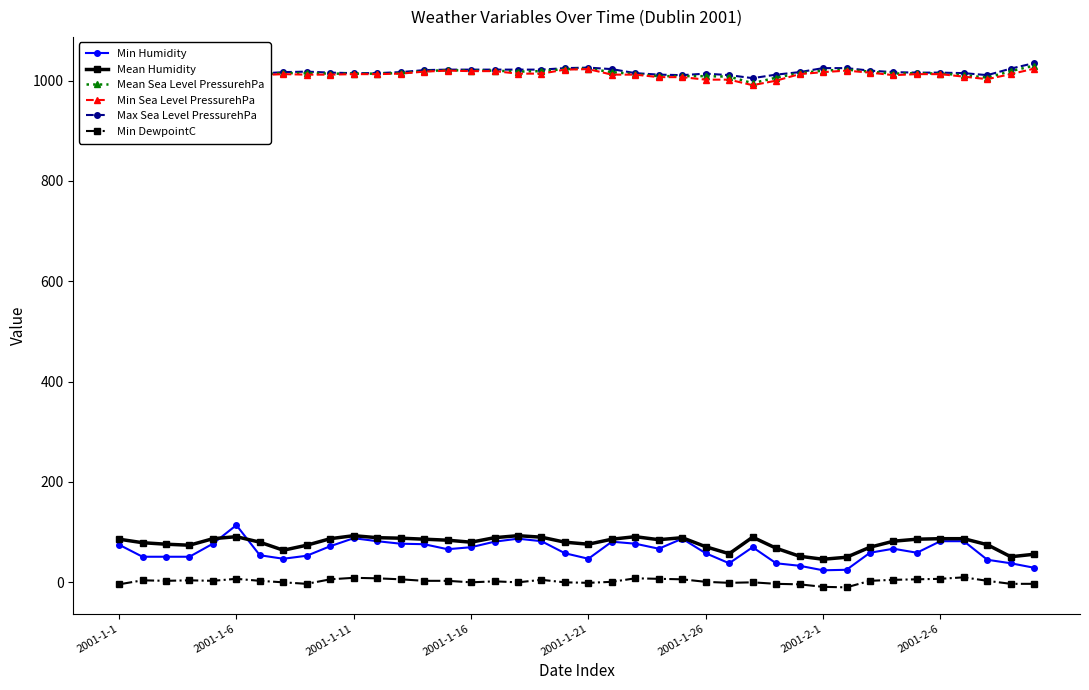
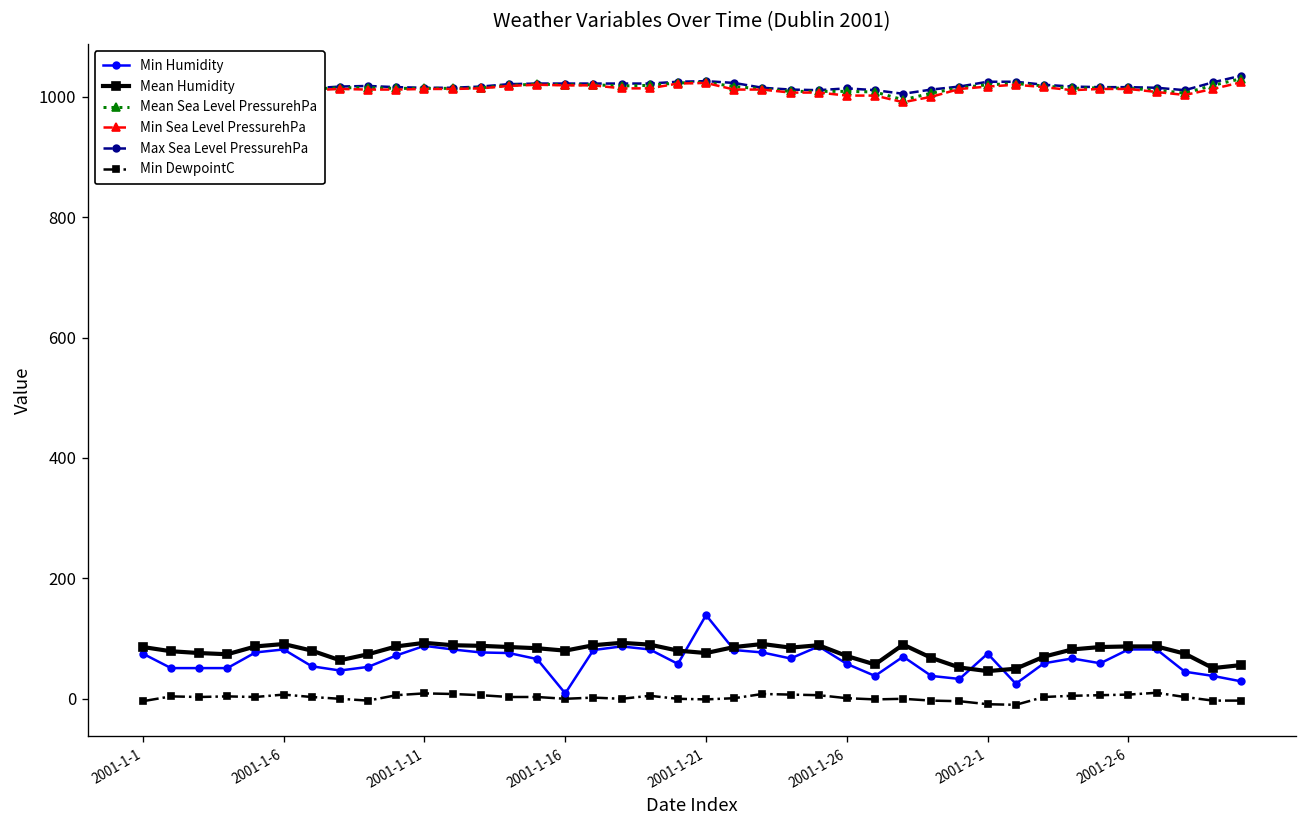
  {
    "Min Humidity": {
      "2001-1-1": 80,
-     "2001-1-6": 110,
-     "2001-1-16": 70,
-     "2001-1-21": 50,
+     "2001-1-6": 80,
+     "2001-1-16": 10,
+     "2001-1-21": 140,
      "2001-1-26": 60,
-     "2001-2-1": 20
+     "2001-2-1": 80
    },
    "Min Sea Level PressurehPa": {
      "2001-1-26": 1000
    }
  }
